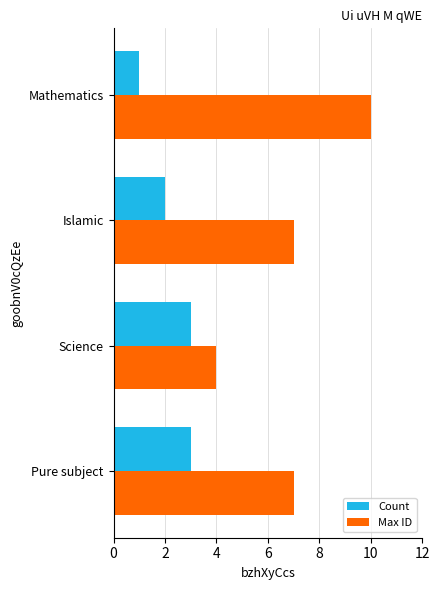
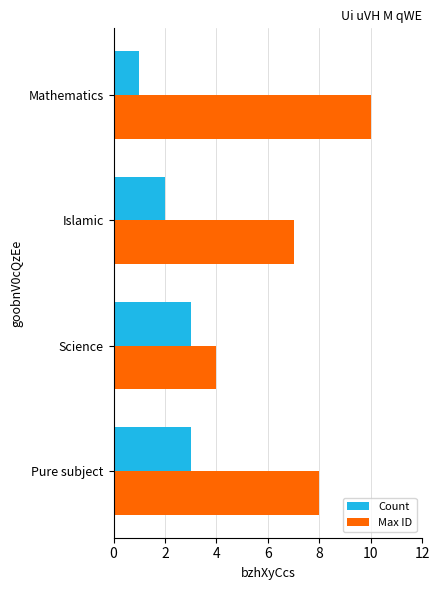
  {
    "Count": {
      "Mathematics": 1,
      "Islamic": 2,
      "Science": 3,
      "Pure subject": 3
    },
    "Max ID": {
      "Mathematics": 10,
      "Islamic": 7,
      "Science": 4,
-     "Pure subject": 7
+     "Pure subject": 8
    }
  }
